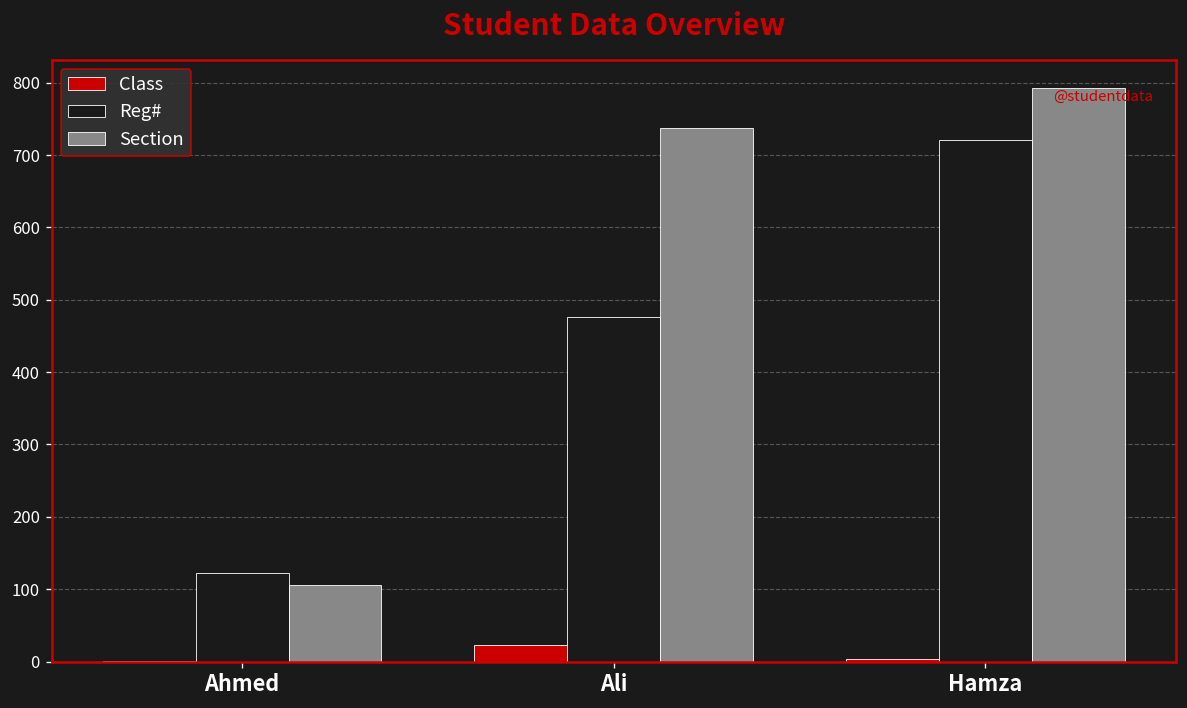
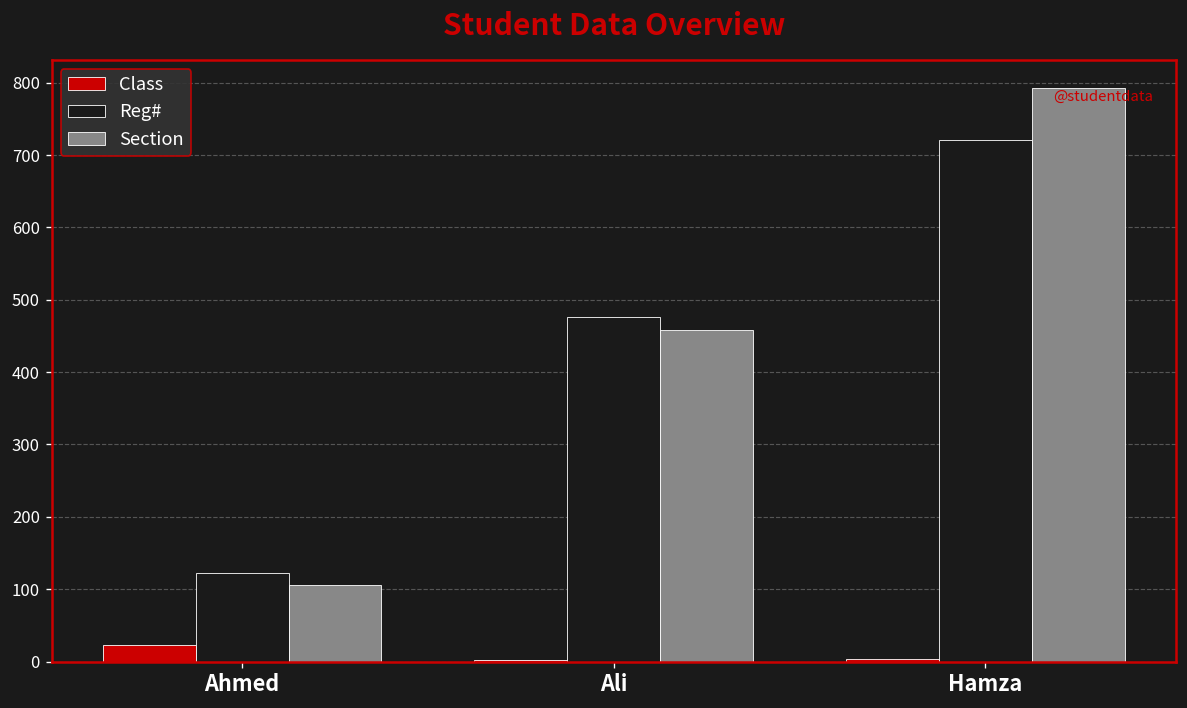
  {
    "Class": {
-     "Ahmed": 0,
-     "Ali": 20
+     "Ahmed": 20,
+     "Ali": 0
    },
    "Reg#": {
      "Ahmed": 120,
      "Ali": 480,
      "Hamza": 720
    },
    "Section": {
      "Ahmed": 110,
-     "Ali": 740,
+     "Ali": 460,
      "Hamza": 790
    }
  }
